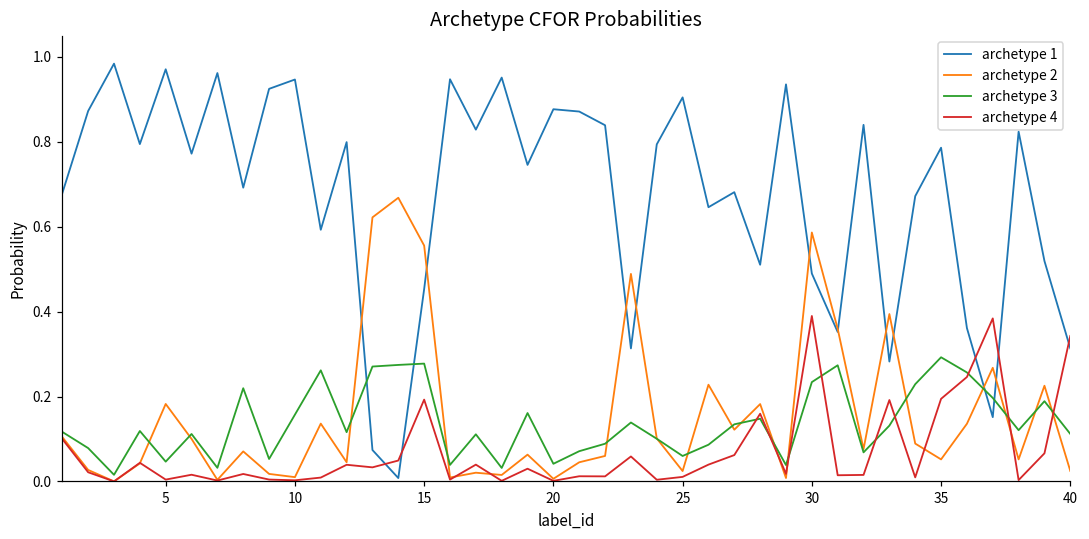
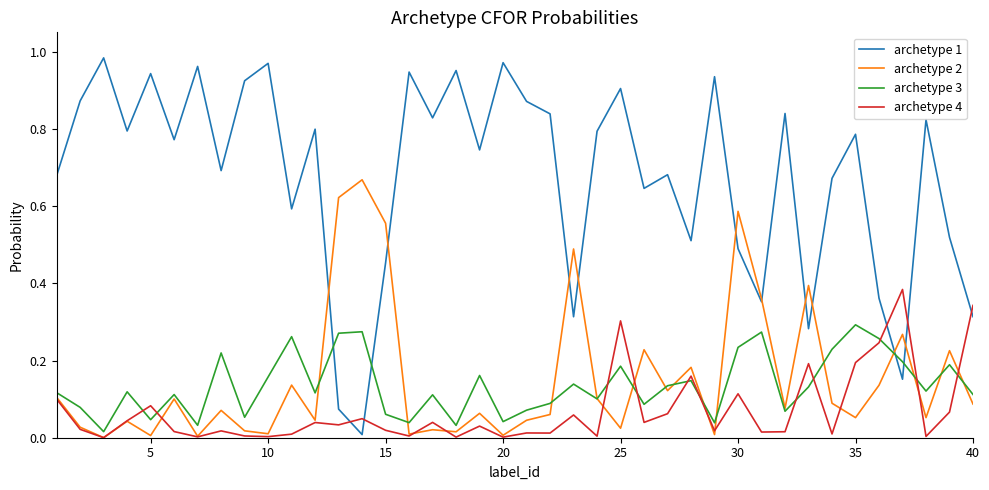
  {
    "archetype 1": {
-     "5": 0.97,
-     "10": 0.95,
+     "5": 0.94,
+     "10": 0.97,
      "15": 0.45,
-     "20": 0.88,
+     "20": 0.97,
      "25": 0.90,
      "30": 0.49,
      "35": 0.79,
      "40": 0.31
    },
    "archetype 2": {
-     "5": 0.18,
+     "5": 0.01,
      "10": 0.01,
      "15": 0.56,
      "25": 0.02,
      "30": 0.59,
      "35": 0.05,
-     "40": 0.02
+     "40": 0.09
    },
    "archetype 3": {
      "5": 0.05,
      "10": 0.16,
-     "15": 0.28,
+     "15": 0.06,
      "20": 0.04,
-     "25": 0.06,
+     "25": 0.19,
      "30": 0.23,
      "35": 0.29,
      "40": 0.11
    },
    "archetype 4": {
-     "5": 0.00,
+     "5": 0.08,
      "10": 0.00,
-     "15": 0.19,
-     "25": 0.01,
-     "30": 0.39,
+     "15": 0.02,
+     "25": 0.30,
+     "30": 0.11,
      "35": 0.19,
      "40": 0.34
    }
  }
